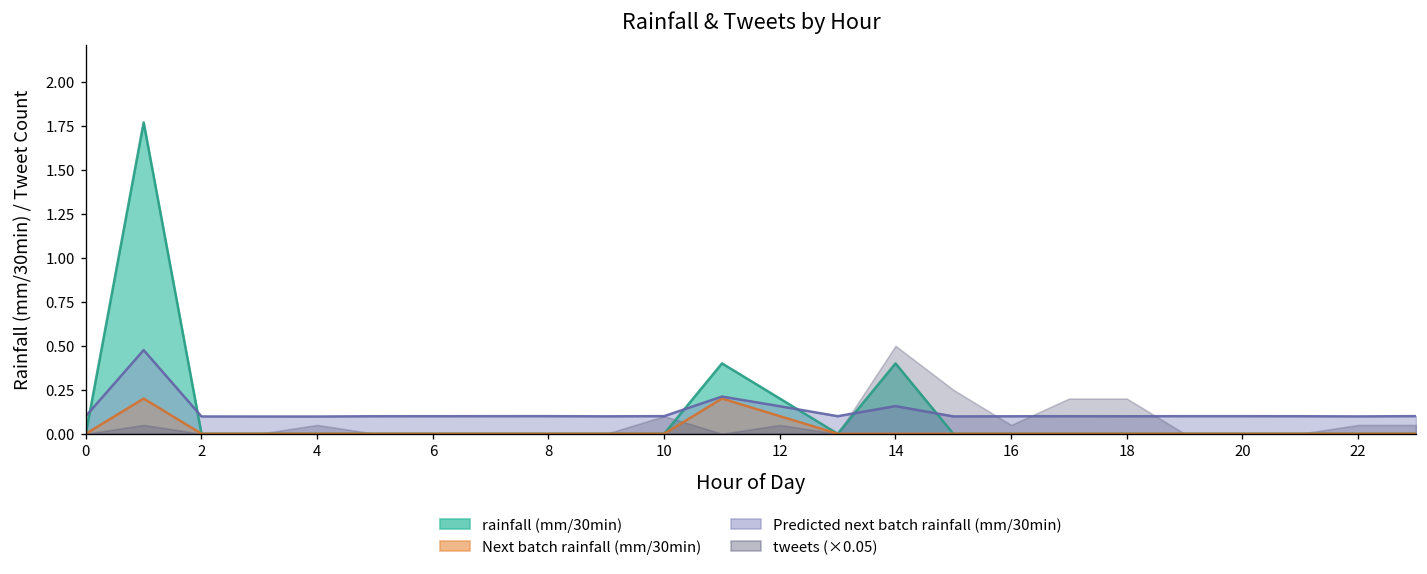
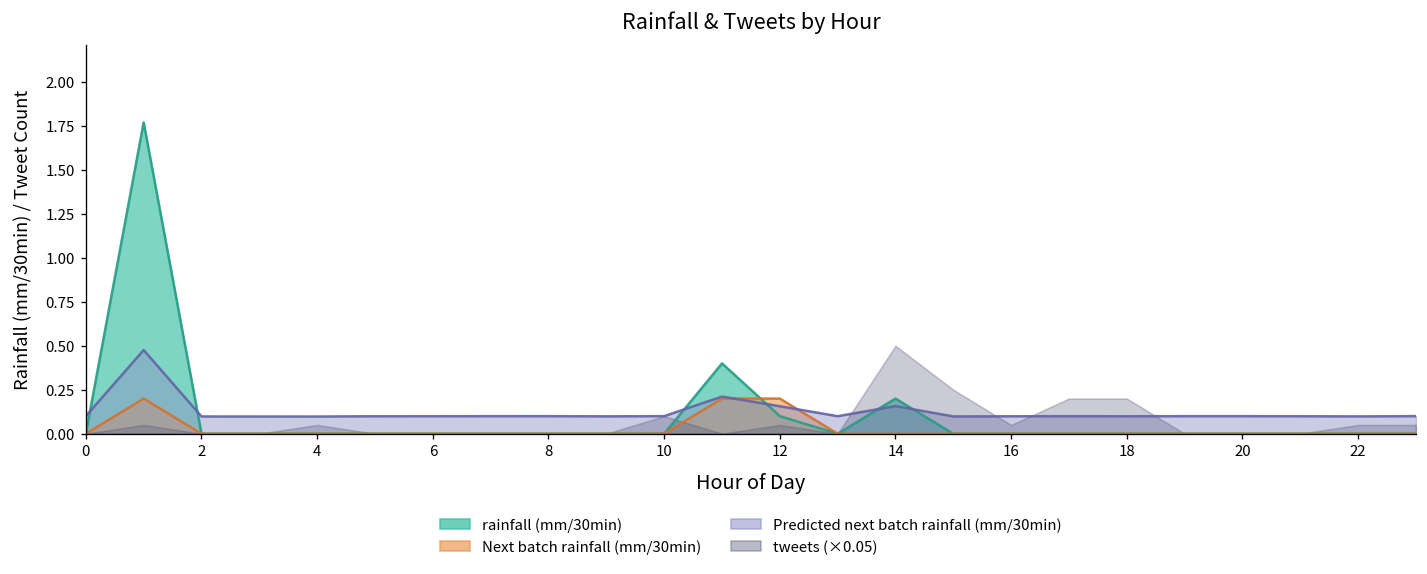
  {
    "rainfall (mm/30min)": {
-     "12": 0.2,
-     "14": 0.4
+     "12": 0.1,
+     "14": 0.2
    },
    "Next batch rainfall (mm/30min)": {
-     "12": 0.1,
+     "12": 0.2,
      "14": 0.0
    }
  }
